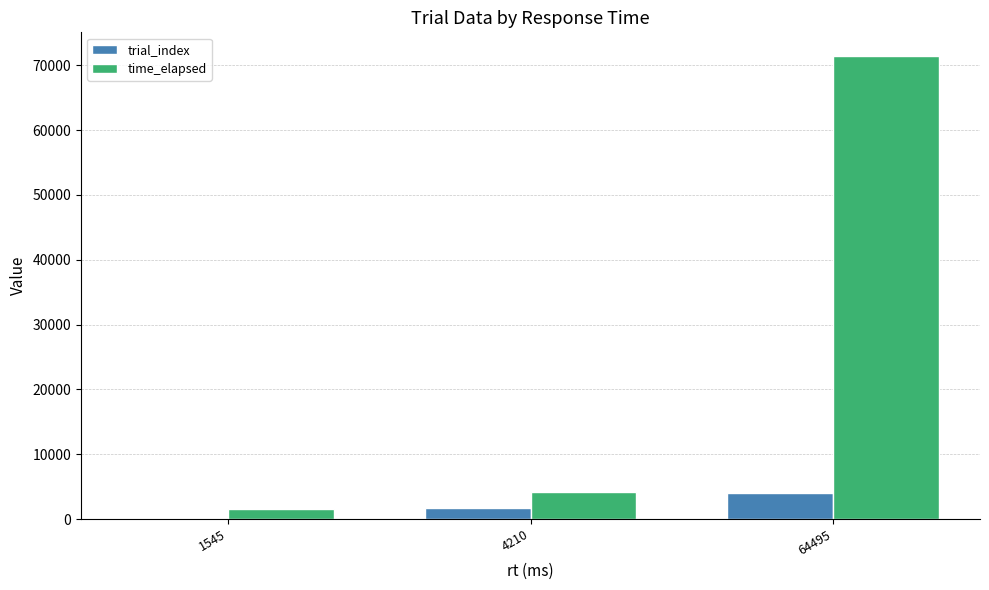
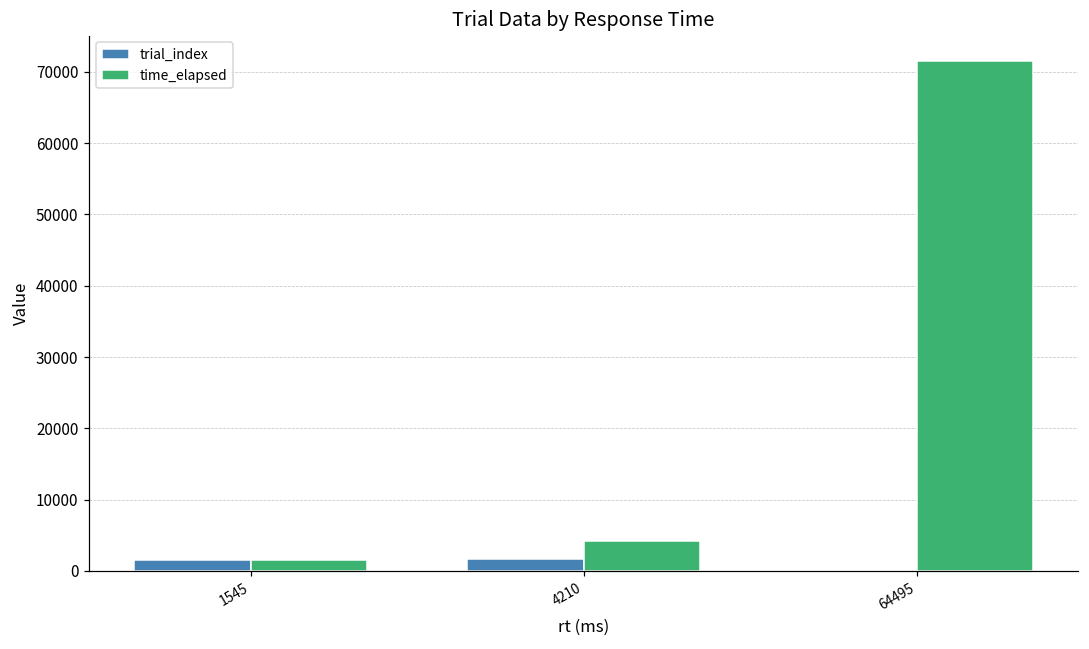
  {
    "trial_index": {
-     "1545": 0,
+     "1545": 2000,
      "4210": 2000,
-     "64495": 4000
+     "64495": 0
    },
    "time_elapsed": {
      "1545": 2000,
      "4210": 4000,
      "64495": 72000
    }
  }
